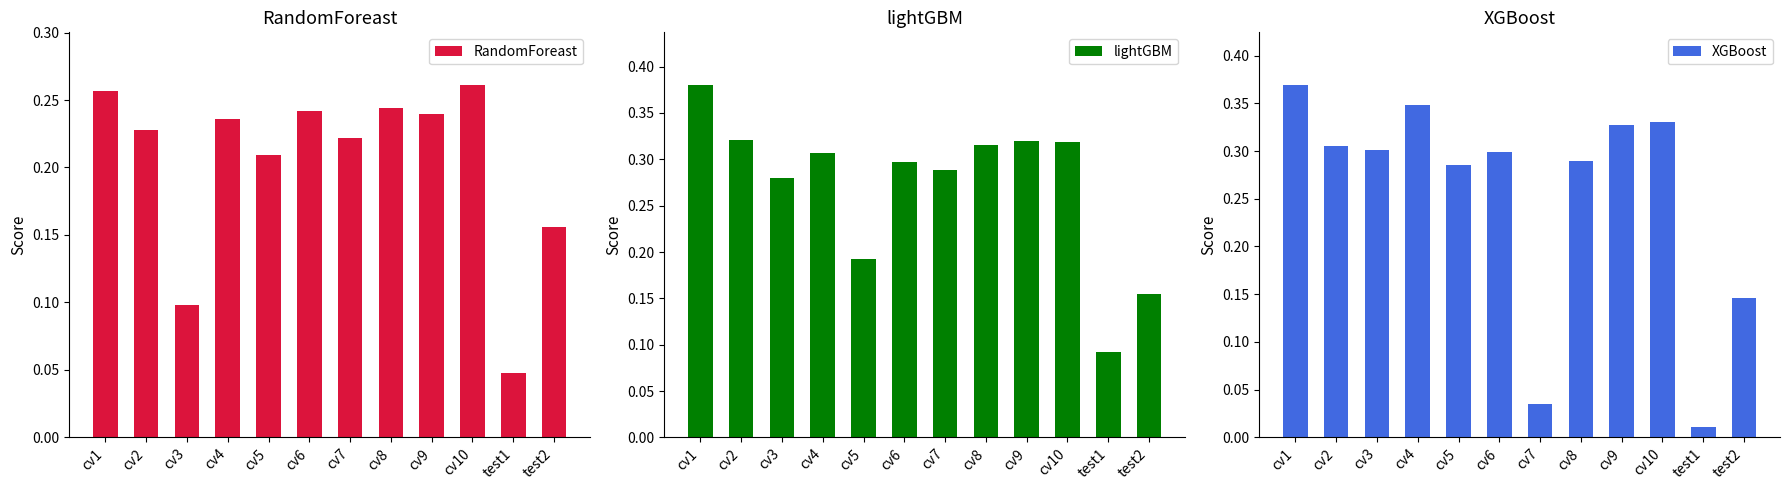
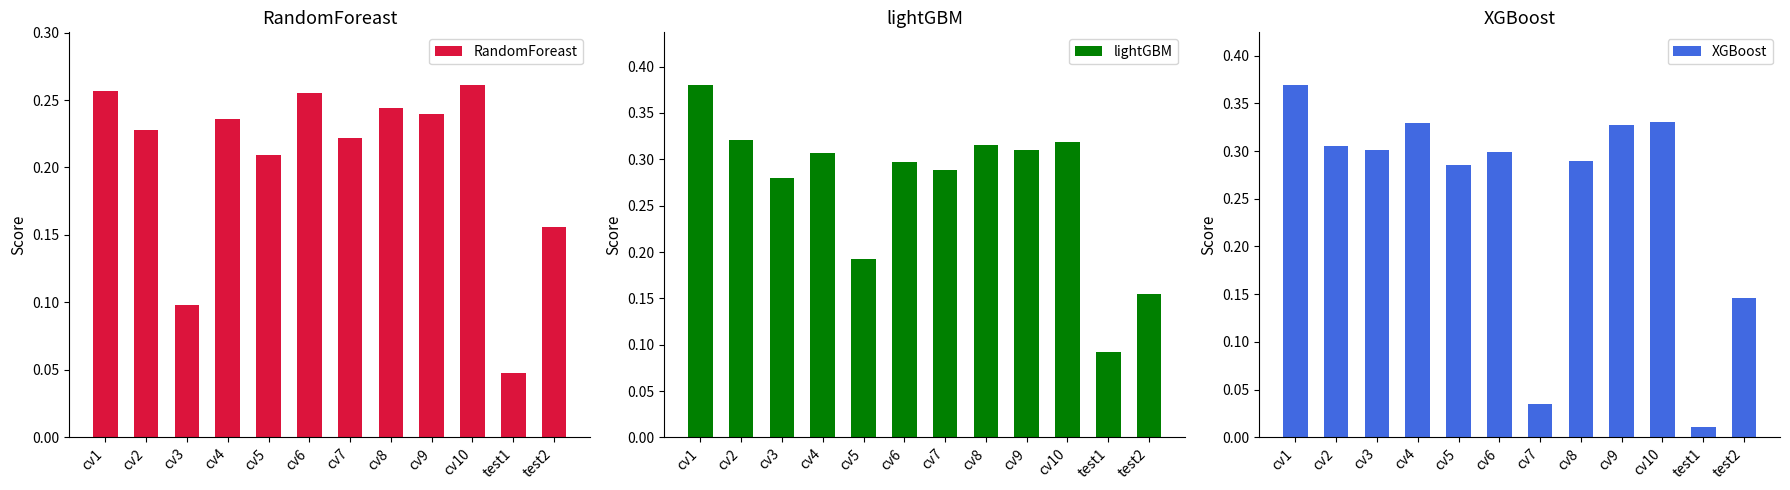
  {
    "RandomForeast": {
      "cv1": 0.257,
      "cv2": 0.228,
      "cv3": 0.098,
      "cv4": 0.236,
      "cv5": 0.209,
-     "cv6": 0.242,
+     "cv6": 0.255,
      "cv7": 0.222,
      "cv8": 0.244,
      "cv9": 0.240,
      "cv10": 0.261,
      "test1": 0.048,
      "test2": 0.156
    },
    "lightGBM": {
      "cv1": 0.38,
      "cv2": 0.32,
      "cv3": 0.28,
      "cv4": 0.31,
      "cv5": 0.19,
      "cv6": 0.30,
      "cv7": 0.29,
      "cv8": 0.32,
-     "cv9": 0.32,
+     "cv9": 0.31,
      "cv10": 0.32,
      "test1": 0.09,
      "test2": 0.16
    },
    "XGBoost": {
      "cv1": 0.37,
      "cv2": 0.31,
      "cv3": 0.30,
-     "cv4": 0.35,
+     "cv4": 0.33,
      "cv5": 0.29,
      "cv6": 0.30,
      "cv7": 0.04,
      "cv8": 0.29,
      "cv9": 0.33,
      "cv10": 0.33,
      "test1": 0.01,
      "test2": 0.15
    }
  }
